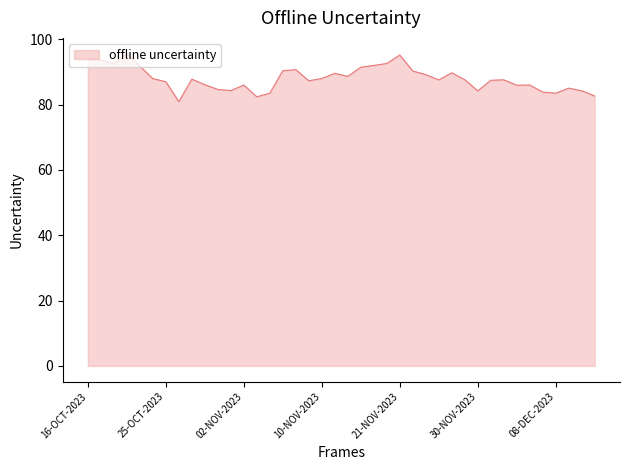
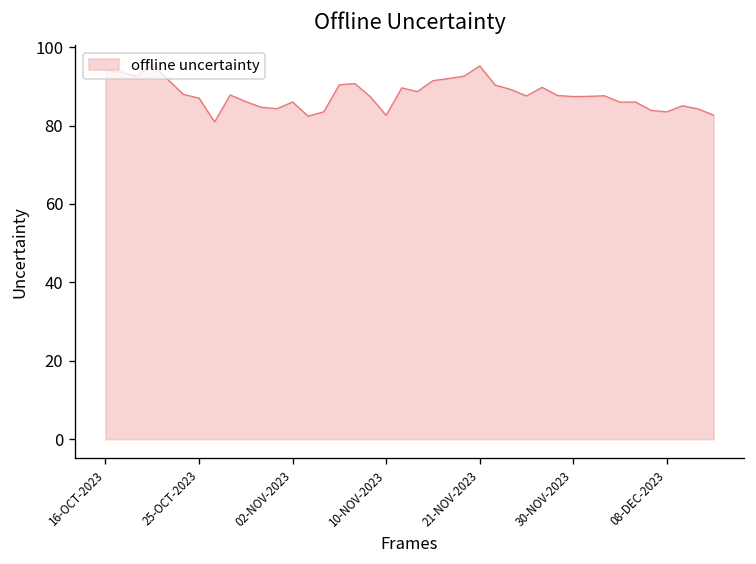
  {
    "25-OCT-2023": 87,
    "02-NOV-2023": 86,
-   "10-NOV-2023": 88,
+   "10-NOV-2023": 83,
    "21-NOV-2023": 95,
-   "30-NOV-2023": 84,
+   "30-NOV-2023": 87,
    "08-DEC-2023": 84
  }
